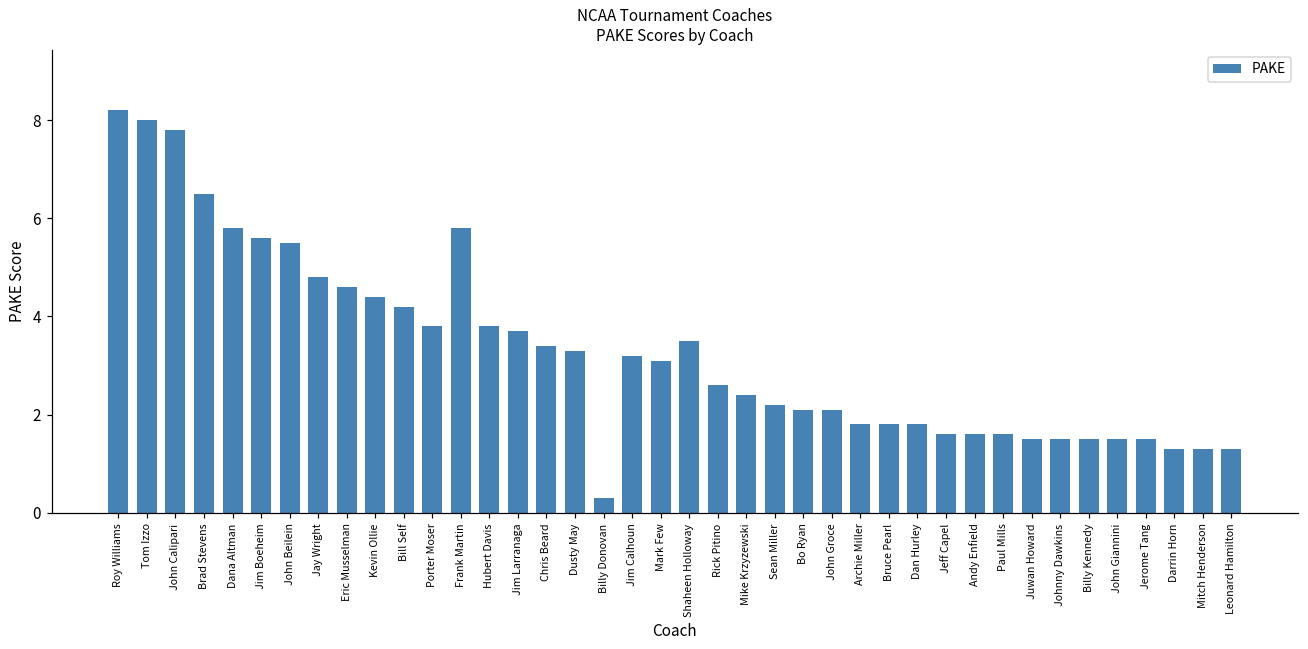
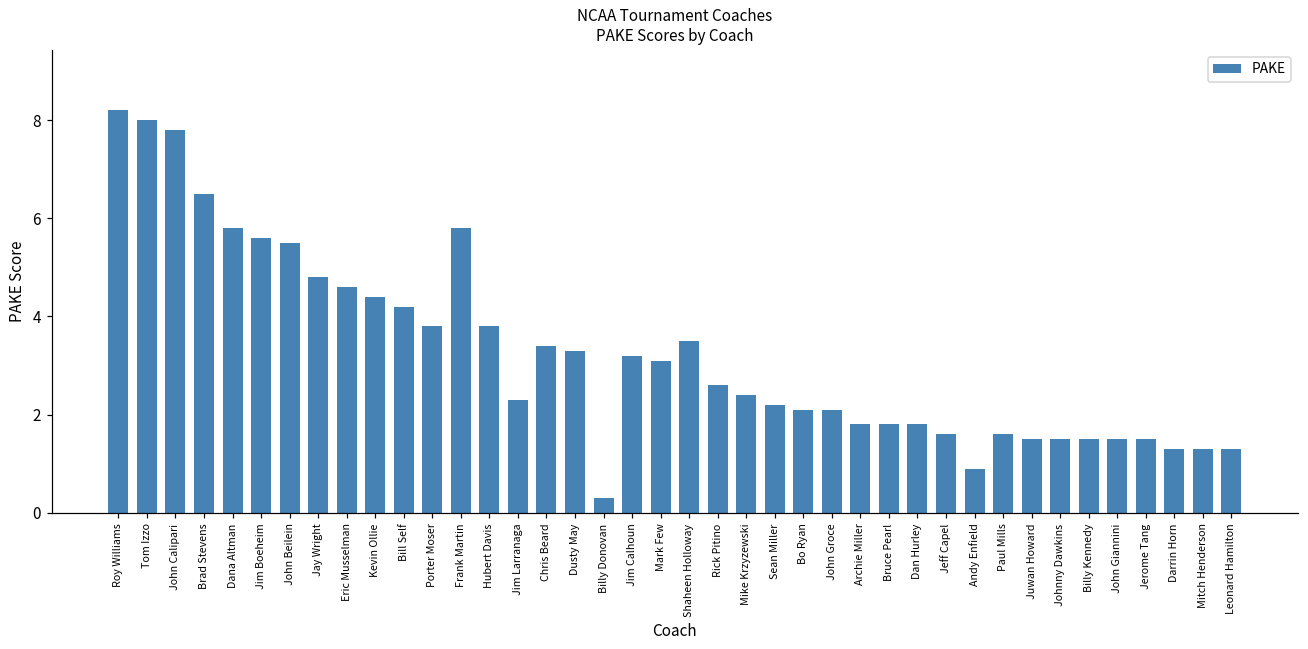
  {
    "Roy Williams": 8.2,
    "Tom Izzo": 8.0,
    "John Calipari": 7.8,
    "Brad Stevens": 6.5,
    "Dana Altman": 5.8,
    "Jim Boeheim": 5.6,
    "John Beilein": 5.5,
    "Jay Wright": 4.8,
    "Eric Musselman": 4.6,
    "Kevin Ollie": 4.4,
    "Bill Self": 4.2,
    "Porter Moser": 3.8,
    "Frank Martin": 5.8,
    "Hubert Davis": 3.8,
-   "Jim Larranaga": 3.7,
+   "Jim Larranaga": 2.3,
    "Chris Beard": 3.4,
    "Dusty May": 3.3,
    "Billy Donovan": 0.3,
    "Jim Calhoun": 3.2,
    "Mark Few": 3.1,
    "Shaheen Holloway": 3.5,
    "Rick Pitino": 2.6,
    "Mike Krzyzewski": 2.4,
    "Sean Miller": 2.2,
    "Bo Ryan": 2.1,
    "John Groce": 2.1,
    "Archie Miller": 1.8,
    "Bruce Pearl": 1.8,
    "Dan Hurley": 1.8,
    "Jeff Capel": 1.6,
-   "Andy Enfield": 1.6,
+   "Andy Enfield": 0.9,
    "Paul Mills": 1.6,
    "Juwan Howard": 1.5,
    "Johnny Dawkins": 1.5,
    "Billy Kennedy": 1.5,
    "John Giannini": 1.5,
    "Jerome Tang": 1.5,
    "Darrin Horn": 1.3,
    "Mitch Henderson": 1.3,
    "Leonard Hamilton": 1.3
  }
